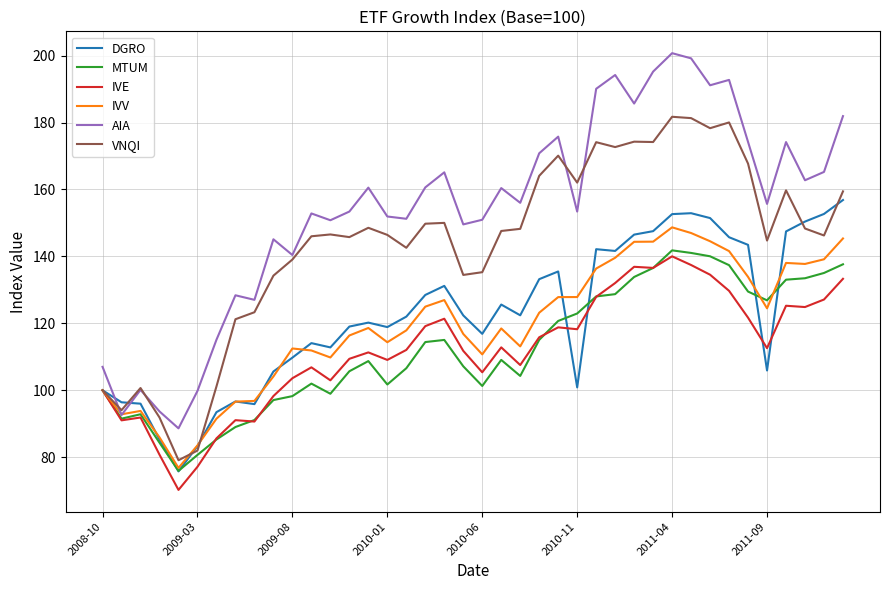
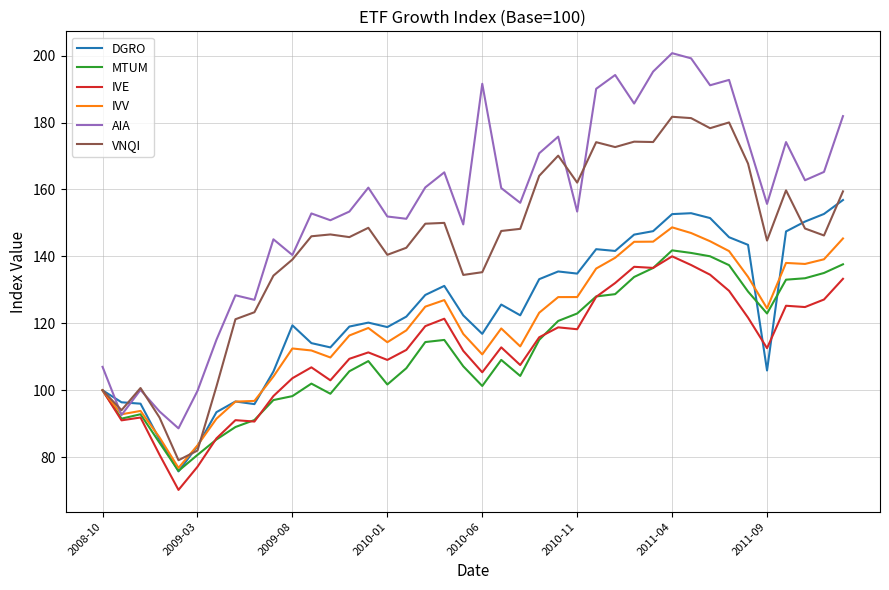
  {
    "DGRO": {
-     "2009-08": 110,
+     "2009-08": 119,
      "2010-01": 119,
      "2010-06": 117,
-     "2010-11": 101,
+     "2010-11": 135,
      "2011-04": 153,
      "2011-09": 106
    },
    "MTUM": {
      "2009-03": 81,
      "2009-08": 98,
      "2010-01": 102,
      "2010-06": 101,
      "2010-11": 123,
      "2011-04": 142,
-     "2011-09": 127
+     "2011-09": 123
    },
    "IVE": {
      "2009-03": 77,
      "2009-08": 104,
      "2010-01": 109,
      "2010-06": 105,
      "2010-11": 118,
      "2011-04": 140,
      "2011-09": 113
    },
    "IVV": {
      "2009-08": 112,
      "2010-01": 114,
      "2010-06": 111,
      "2010-11": 128,
      "2011-04": 149,
      "2011-09": 124
    },
    "AIA": {
      "2008-10": 107,
      "2009-03": 100,
      "2009-08": 140,
      "2010-01": 152,
-     "2010-06": 151,
+     "2010-06": 192,
      "2010-11": 153,
      "2011-04": 201,
      "2011-09": 156
    },
    "VNQI": {
      "2009-03": 82,
      "2009-08": 139,
-     "2010-01": 146,
+     "2010-01": 140,
      "2010-06": 135,
      "2010-11": 162,
      "2011-04": 182,
      "2011-09": 145
    }
  }
